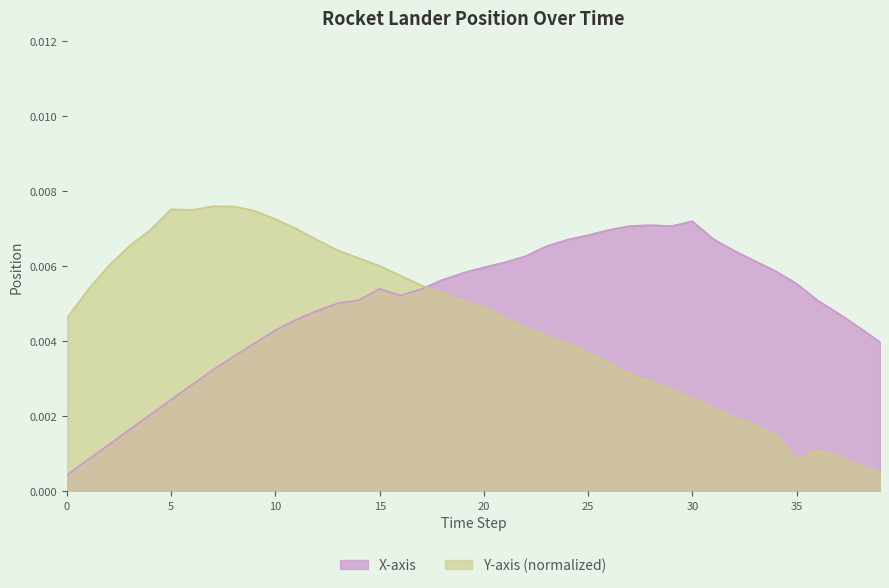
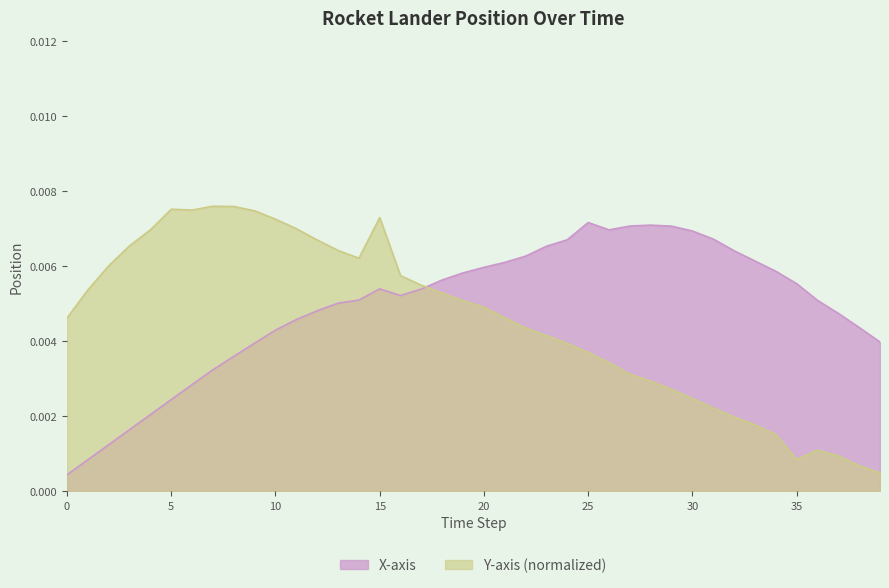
  {
    "X-axis": {
      "0": 0.0004,
      "5": 0.0024,
      "10": 0.0043,
      "15": 0.0054,
      "20": 0.0060,
-     "25": 0.0068,
-     "30": 0.0072,
+     "25": 0.0072,
+     "30": 0.0069,
      "35": 0.0055
    },
    "Y-axis (normalized)": {
      "0": 0.0046,
      "5": 0.0075,
      "10": 0.0073,
-     "15": 0.0060,
+     "15": 0.0073,
      "20": 0.0049,
      "25": 0.0037,
      "30": 0.0025,
      "35": 0.0008
    }
  }
